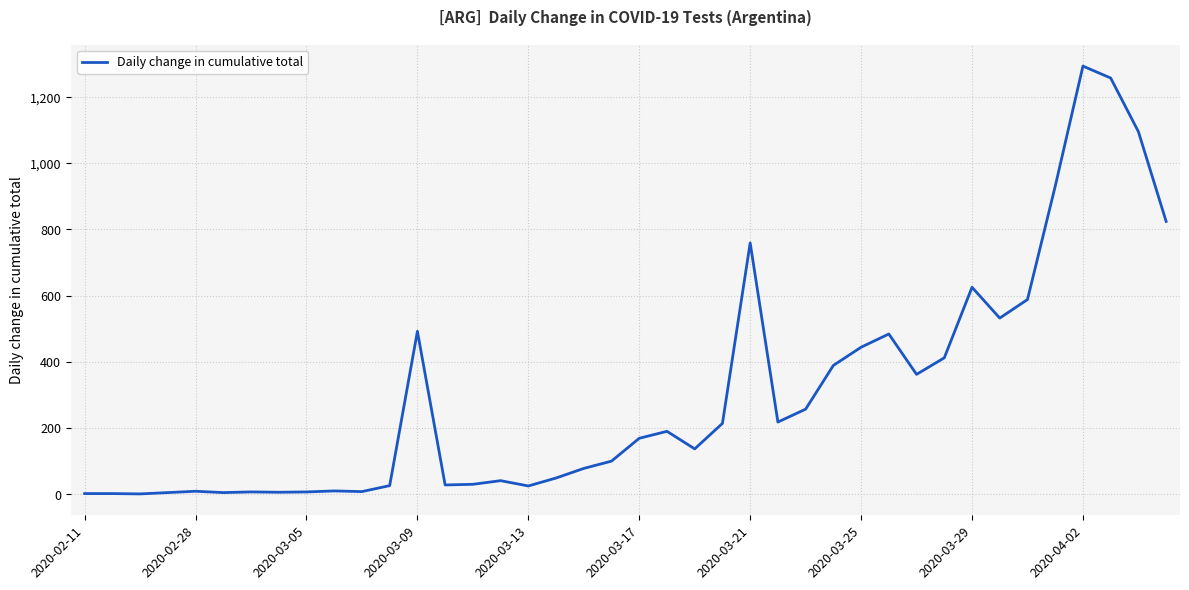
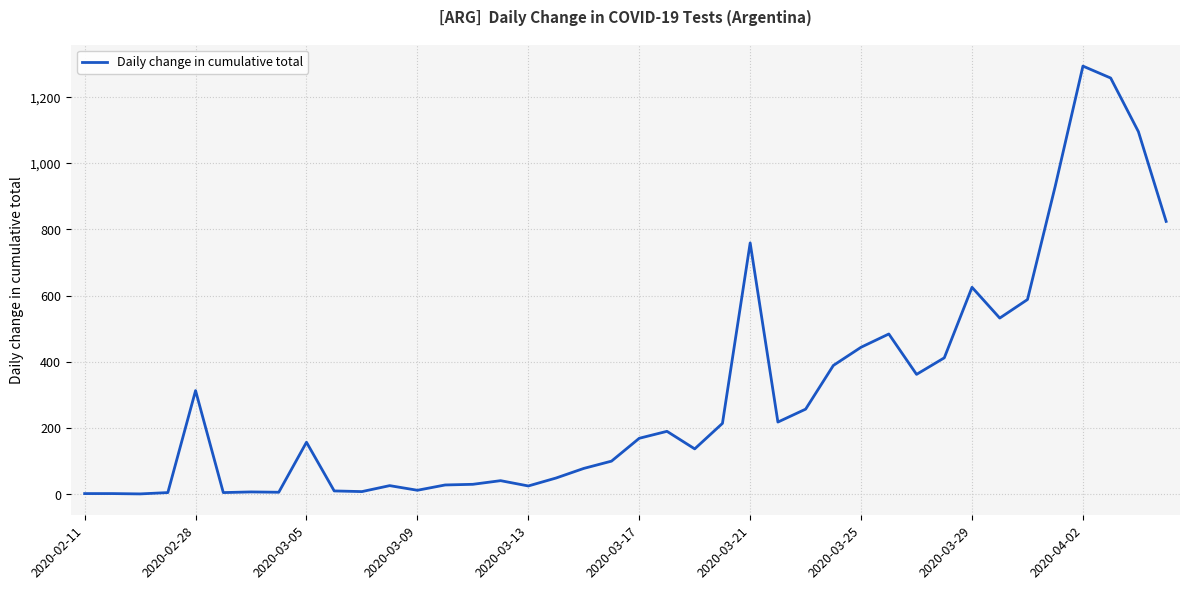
  {
    "2020-02-11": "0",
-   "2020-02-28": "10",
-   "2020-03-05": "10",
-   "2020-03-09": "490",
+   "2020-02-28": "310",
+   "2020-03-05": "160",
+   "2020-03-09": "10",
    "2020-03-13": "30",
    "2020-03-17": "170",
    "2020-03-21": "760",
    "2020-03-25": "440",
    "2020-03-29": "630",
    "2020-04-02": "1,290"
  }
